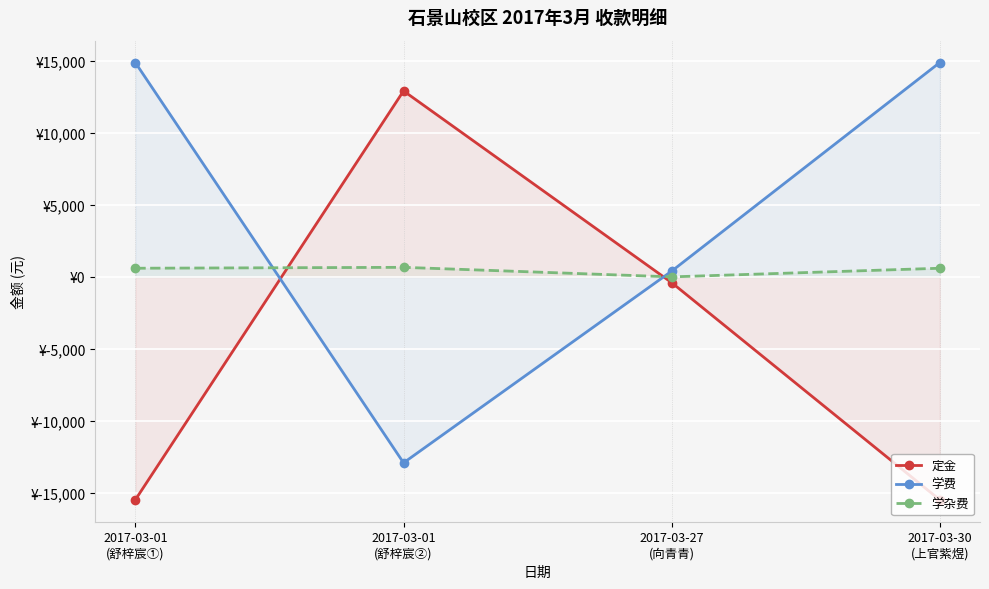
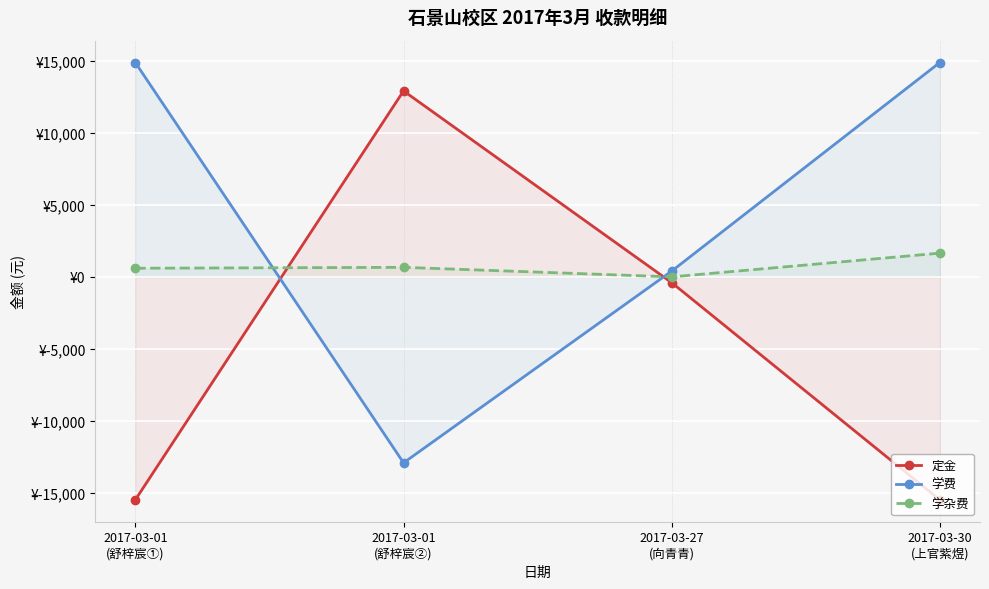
  {
    "学杂费": {
      "2017-03-01 (舒梓宸①)": "¥600",
      "2017-03-01 (舒梓宸②)": "¥700",
-     "2017-03-30 (上官紫煜)": "¥600"
+     "2017-03-30 (上官紫煜)": "¥1,600"
    }
  }
